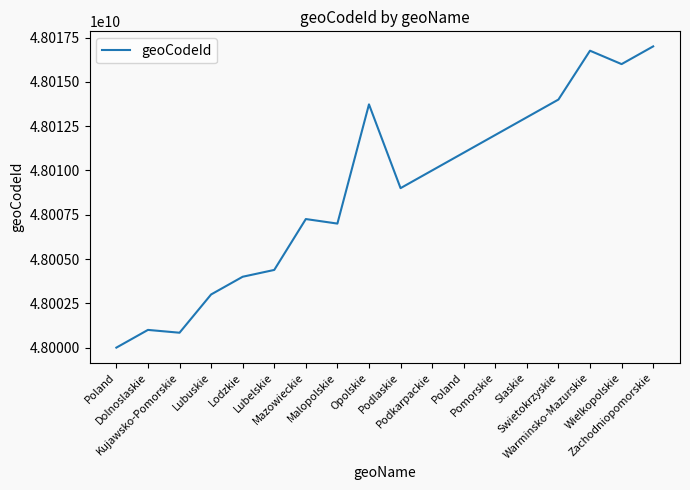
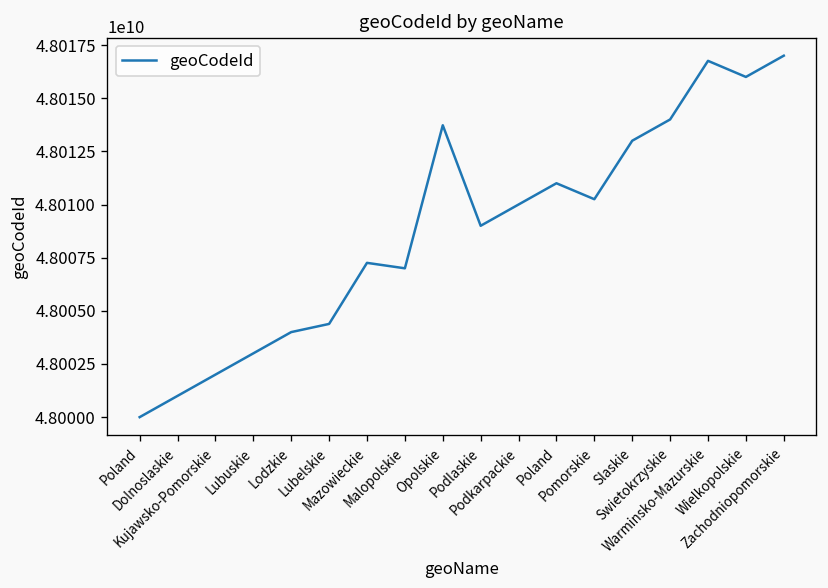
  {
    "Dolnoslaskie": 48001000000,
-   "Kujawsko-Pomorskie": 48000800000,
+   "Kujawsko-Pomorskie": 48002000000,
    "Lubuskie": 48003000000,
    "Lodzkie": 48004000000,
    "Lubelskie": 48004400000,
    "Mazowieckie": 48007300000,
    "Malopolskie": 48007000000,
    "Opolskie": 48013700000,
    "Podlaskie": 48009000000,
    "Podkarpackie": 48010000000,
-   "Pomorskie": 48012000000,
+   "Pomorskie": 48010200000,
    "Slaskie": 48013000000,
    "Swietokrzyskie": 48014000000,
    "Warminsko-Mazurskie": 48016800000,
    "Wielkopolskie": 48016000000,
    "Zachodniopomorskie": 48017000000
  }
